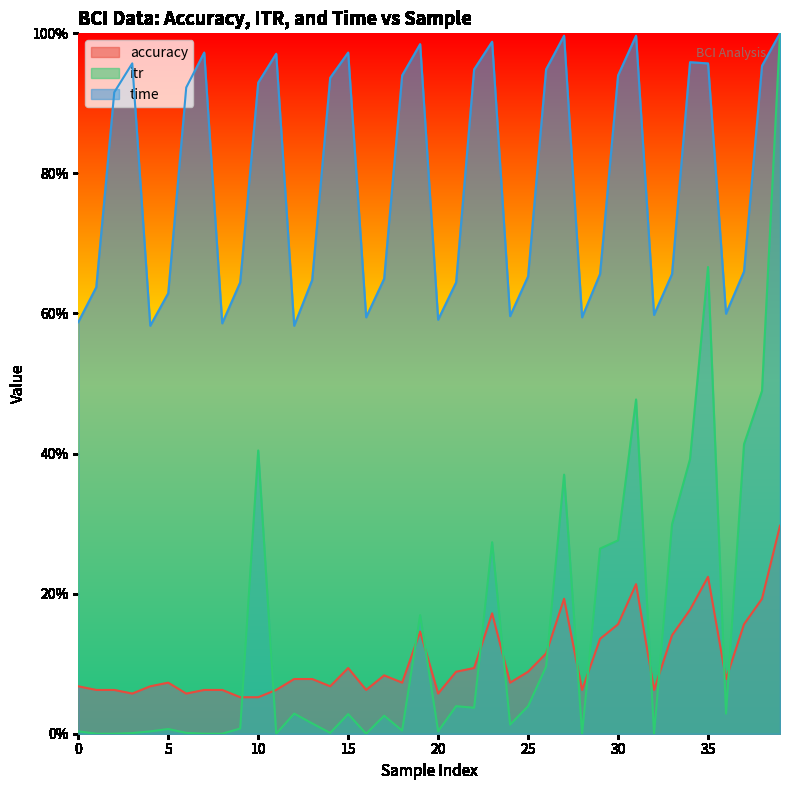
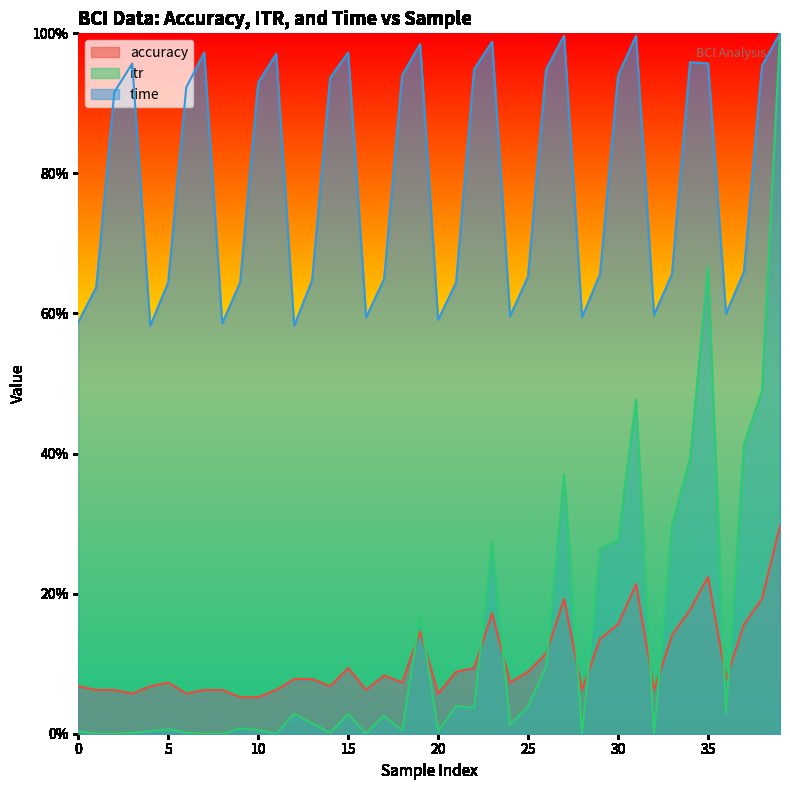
  {
    "accuracy": {
      "0": "7%",
      "5": "7%",
      "10": "5%",
      "15": "9%",
      "20": "6%",
      "25": "9%",
      "30": "16%",
      "35": "22%"
    },
    "itr": {
      "0": "0%",
      "5": "1%",
-     "10": "40%",
+     "10": "0%",
      "15": "3%",
      "20": "0%",
      "25": "4%",
      "30": "28%",
      "35": "67%"
    },
    "time": {
      "0": "59%",
-     "5": "63%",
+     "5": "64%",
      "10": "93%",
      "15": "97%",
      "20": "59%",
      "25": "65%",
      "30": "94%",
      "35": "96%"
    }
  }
